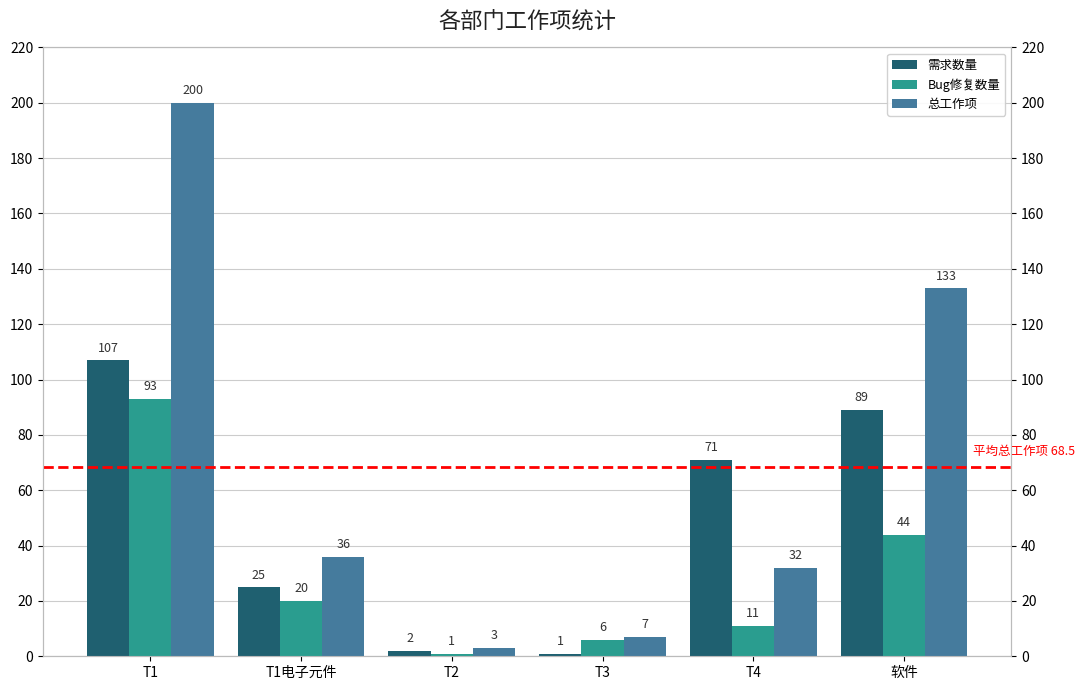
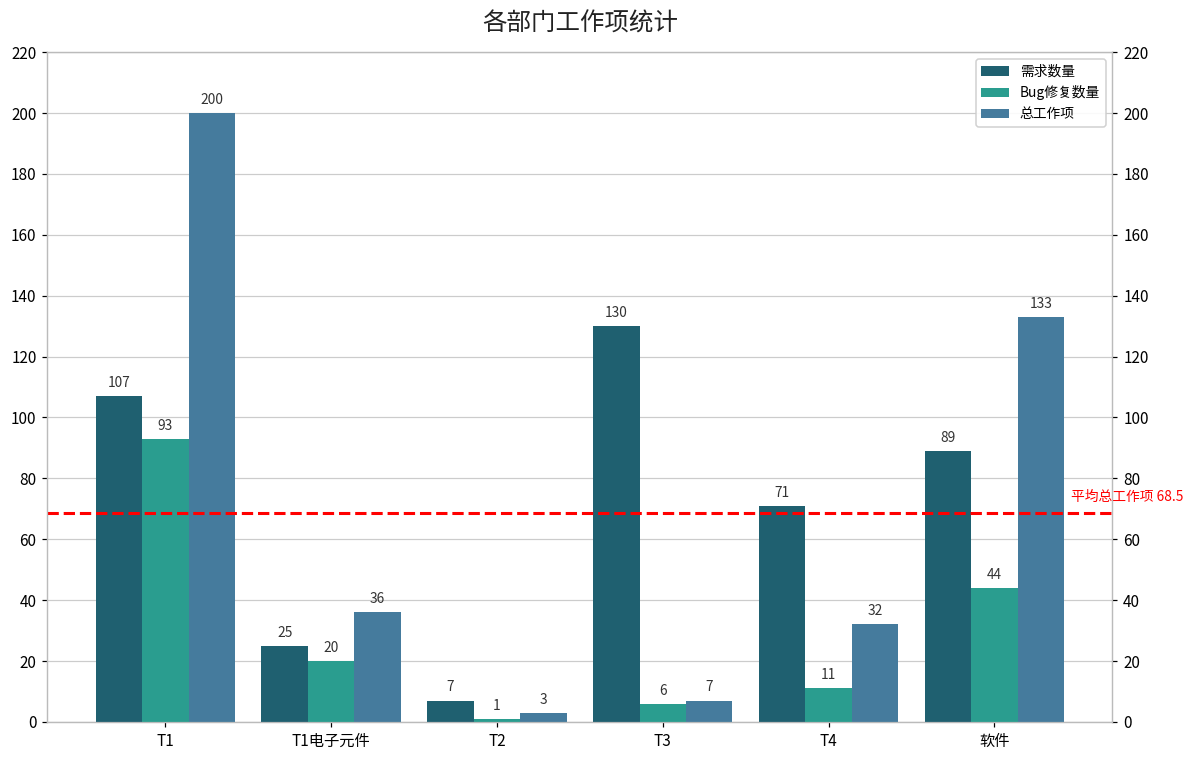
  {
    "需求数量": {
      "T1": 107,
      "T1电子元件": 25,
-     "T2": 2,
-     "T3": 1,
+     "T2": 7,
+     "T3": 130,
      "T4": 71,
      "软件": 89
    }
  }
